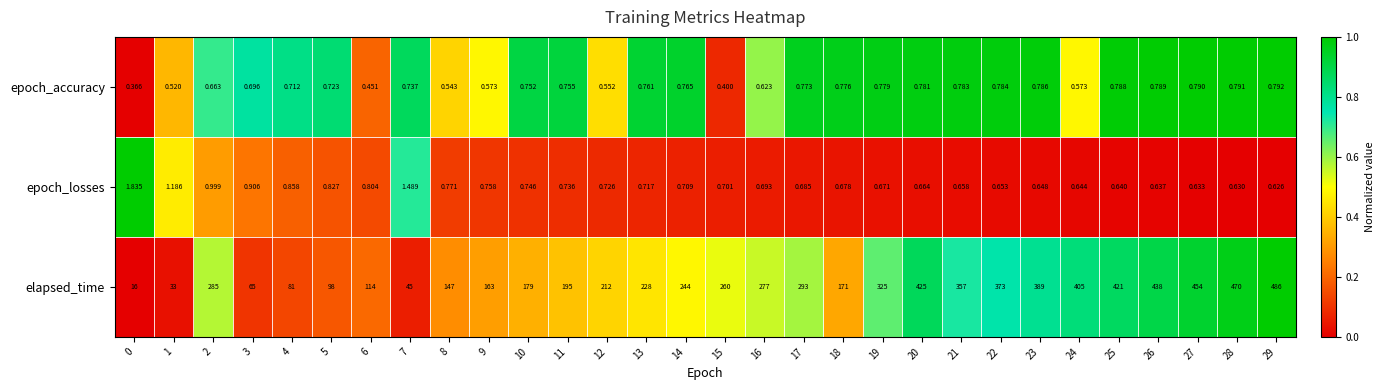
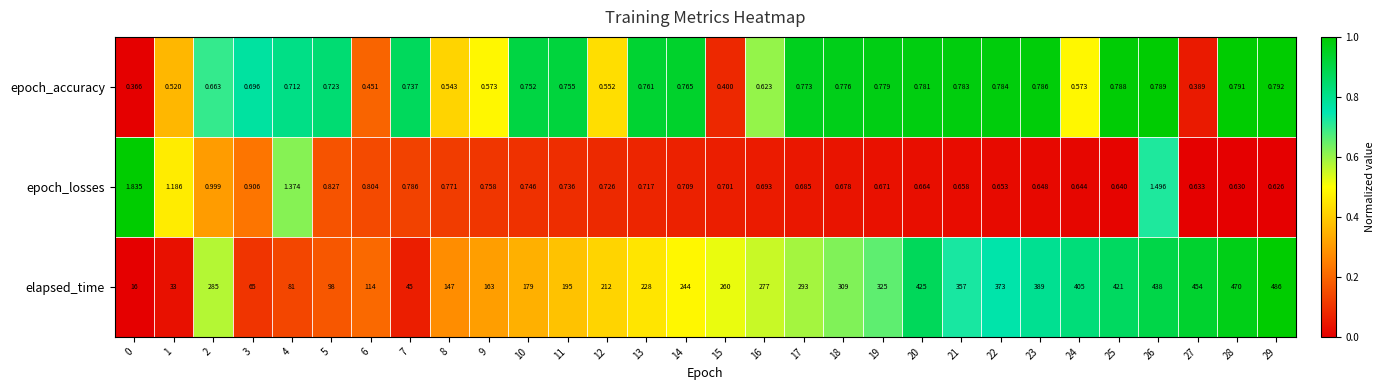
  {
    "epoch_accuracy": {
      "0": 0.366,
      "1": 0.520,
      "2": 0.663,
      "3": 0.696,
      "4": 0.712,
      "5": 0.723,
      "6": 0.451,
      "7": 0.737,
      "8": 0.543,
      "9": 0.573,
      "10": 0.752,
      "11": 0.755,
      "12": 0.552,
      "13": 0.761,
      "14": 0.765,
      "15": 0.400,
      "16": 0.623,
      "17": 0.773,
      "18": 0.776,
      "19": 0.779,
      "20": 0.781,
      "21": 0.783,
      "22": 0.784,
      "23": 0.786,
      "24": 0.573,
      "25": 0.788,
      "26": 0.789,
-     "27": 0.790,
+     "27": 0.389,
      "28": 0.791,
      "29": 0.792
    },
    "epoch_losses": {
      "0": 1.835,
      "1": 1.186,
      "2": 0.999,
      "3": 0.906,
-     "4": 0.858,
+     "4": 1.374,
      "5": 0.827,
      "6": 0.804,
-     "7": 1.489,
+     "7": 0.786,
      "8": 0.771,
      "9": 0.758,
      "10": 0.746,
      "11": 0.736,
      "12": 0.726,
      "13": 0.717,
      "14": 0.709,
      "15": 0.701,
      "16": 0.693,
      "17": 0.685,
      "18": 0.678,
      "19": 0.671,
      "20": 0.664,
      "21": 0.658,
      "22": 0.653,
      "23": 0.648,
      "24": 0.644,
      "25": 0.640,
-     "26": 0.637,
+     "26": 1.496,
      "27": 0.633,
      "28": 0.630,
      "29": 0.626
    },
    "elapsed_time": {
      "0": 16,
      "1": 33,
      "2": 285,
      "3": 65,
      "4": 81,
      "5": 98,
      "6": 114,
      "7": 45,
      "8": 147,
      "9": 163,
      "10": 179,
      "11": 195,
      "12": 212,
      "13": 228,
      "14": 244,
      "15": 260,
      "16": 277,
      "17": 293,
-     "18": 171,
+     "18": 309,
      "19": 325,
      "20": 425,
      "21": 357,
      "22": 373,
      "23": 389,
      "24": 405,
      "25": 421,
      "26": 438,
      "27": 454,
      "28": 470,
      "29": 486
    }
  }
